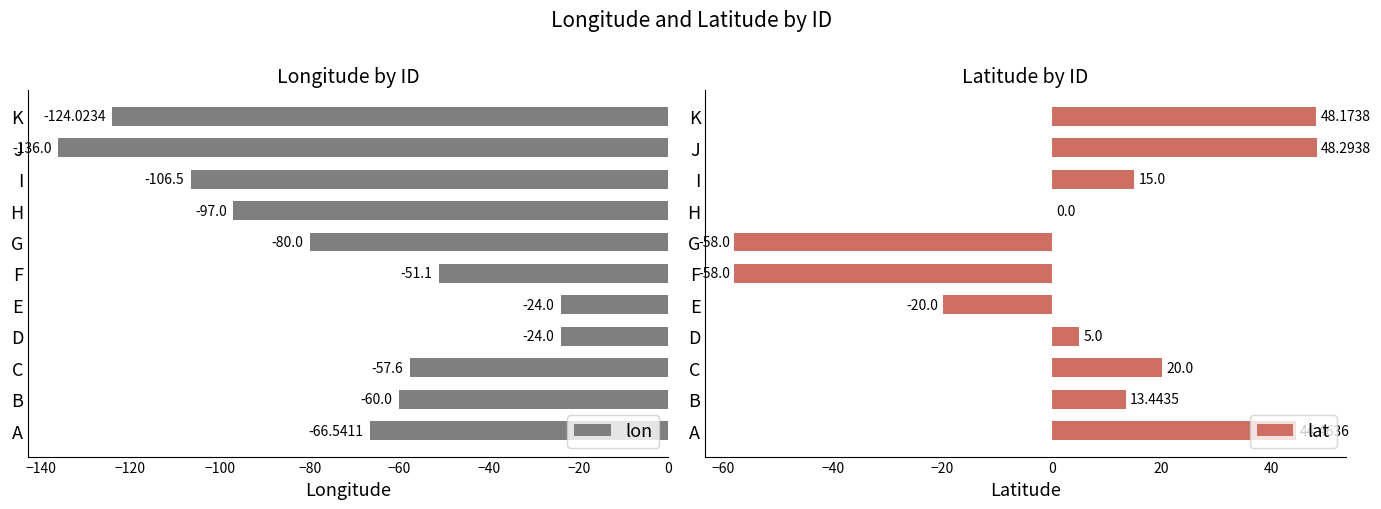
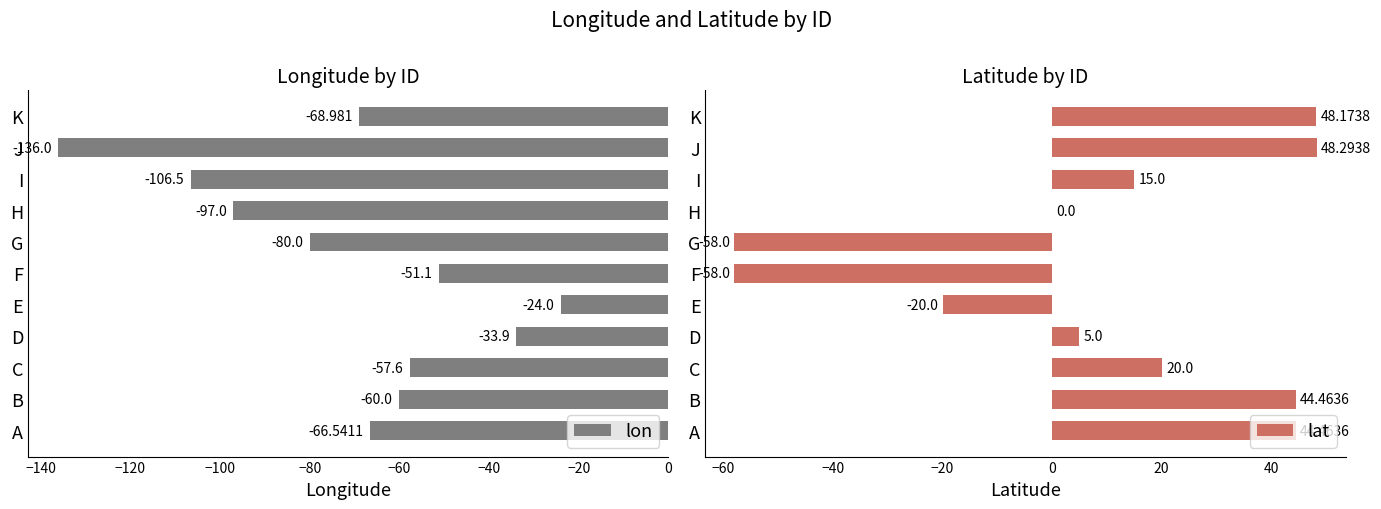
  {
    "Longitude by ID": {
-     "K": -124.0234,
+     "K": -68.981,
      "J": -136.0,
      "I": -106.5,
      "H": -97.0,
      "G": -80.0,
      "F": -51.1,
      "E": -24.0,
-     "D": -24.0,
+     "D": -33.9,
      "C": -57.6,
      "B": -60.0,
      "A": -66.5411
    },
    "Latitude by ID": {
      "K": 48.1738,
      "J": 48.2938,
      "I": 15.0,
      "H": 0.0,
      "G": -58.0,
      "F": -58.0,
      "E": -20.0,
      "D": 5.0,
      "C": 20.0,
-     "B": 13.4435
+     "B": 44.4636
    }
  }
